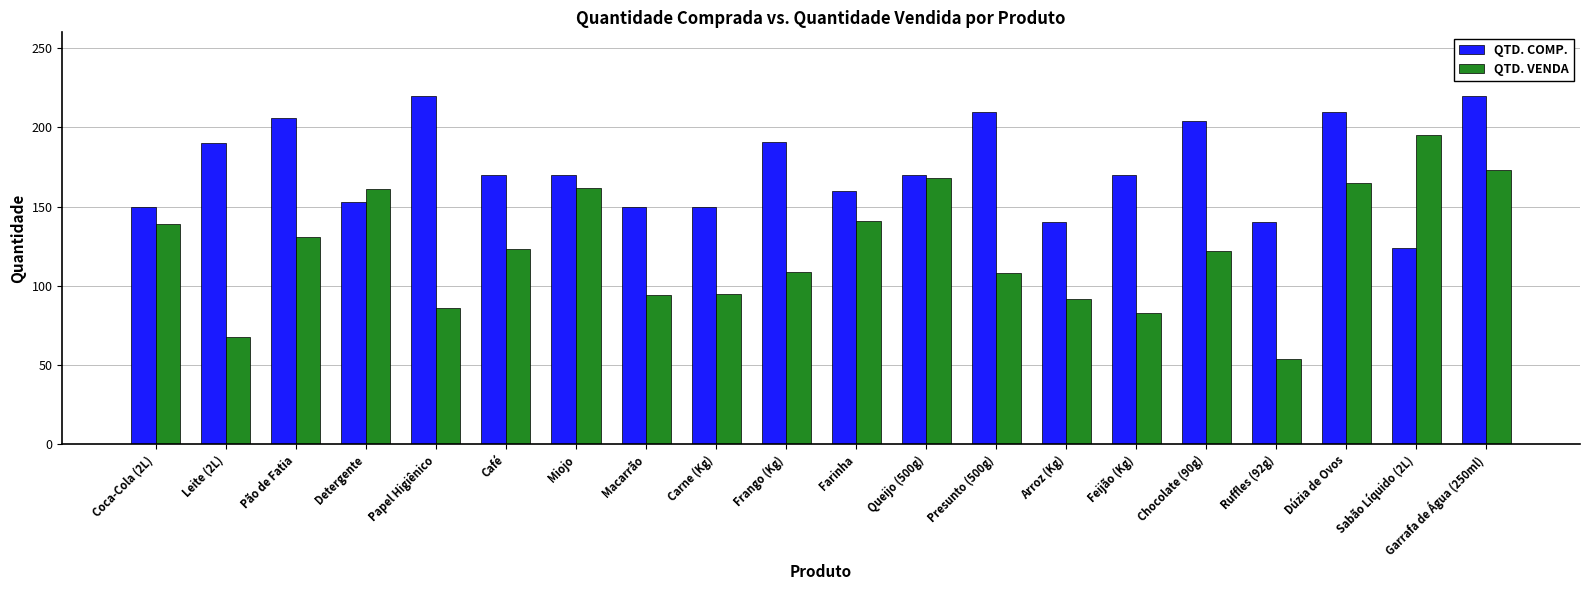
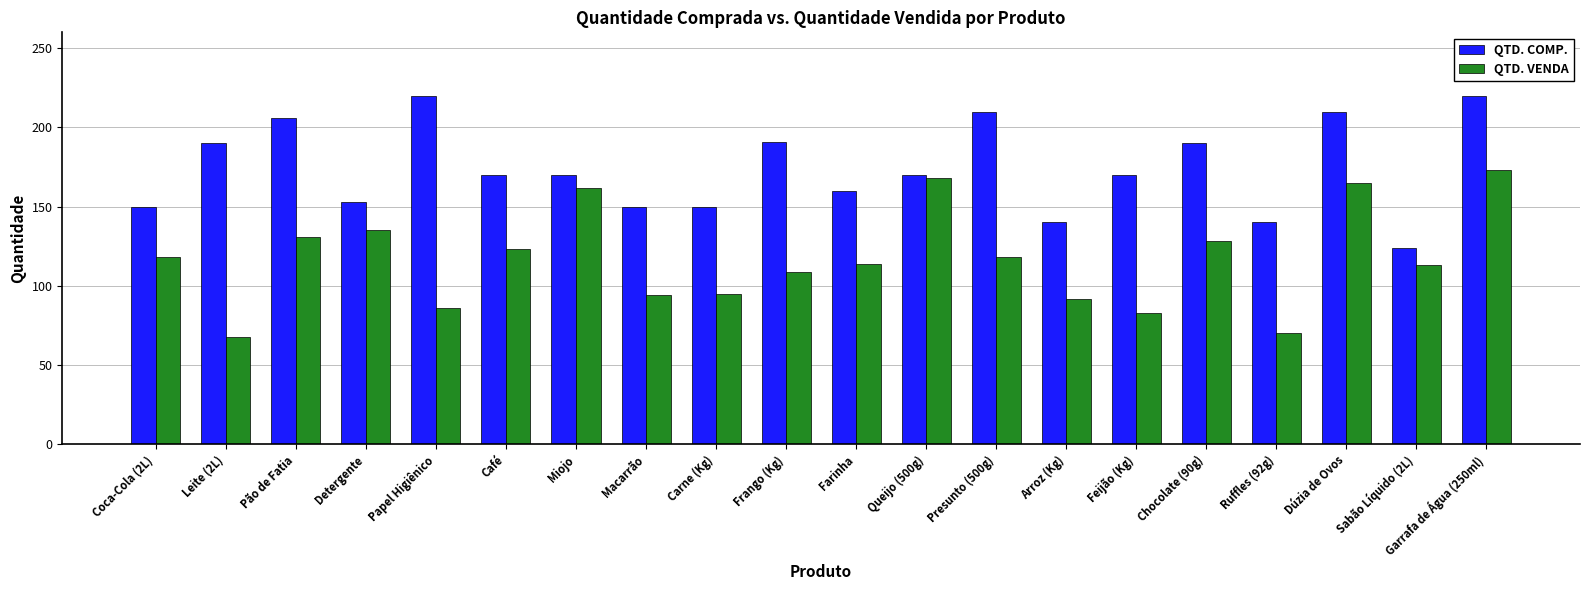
  {
    "QTD. COMP.": {
      "Coca-Cola (2L)": 150,
      "Leite (2L)": 190,
      "Pão de Fatia": 206,
      "Detergente": 153,
      "Papel Higiênico": 220,
      "Café": 170,
      "Miojo": 170,
      "Macarrão": 150,
      "Carne (Kg)": 150,
      "Frango (Kg)": 191,
      "Farinha": 160,
      "Queijo (500g)": 170,
      "Presunto (500g)": 210,
      "Arroz (Kg)": 140,
      "Feijão (Kg)": 170,
-     "Chocolate (90g)": 204,
+     "Chocolate (90g)": 190,
      "Ruffles (92g)": 140,
      "Dúzia de Ovos": 210,
      "Sabão Líquido (2L)": 124,
      "Garrafa de Água (250ml)": 220
    },
    "QTD. VENDA": {
-     "Coca-Cola (2L)": 139,
+     "Coca-Cola (2L)": 118,
      "Leite (2L)": 68,
      "Pão de Fatia": 131,
-     "Detergente": 161,
+     "Detergente": 135,
      "Papel Higiênico": 86,
      "Café": 123,
      "Miojo": 162,
      "Macarrão": 94,
      "Carne (Kg)": 95,
      "Frango (Kg)": 109,
-     "Farinha": 141,
+     "Farinha": 114,
      "Queijo (500g)": 168,
-     "Presunto (500g)": 108,
+     "Presunto (500g)": 118,
      "Arroz (Kg)": 92,
      "Feijão (Kg)": 83,
-     "Chocolate (90g)": 122,
-     "Ruffles (92g)": 54,
+     "Chocolate (90g)": 128,
+     "Ruffles (92g)": 70,
      "Dúzia de Ovos": 165,
-     "Sabão Líquido (2L)": 195,
+     "Sabão Líquido (2L)": 113,
      "Garrafa de Água (250ml)": 173
    }
  }
